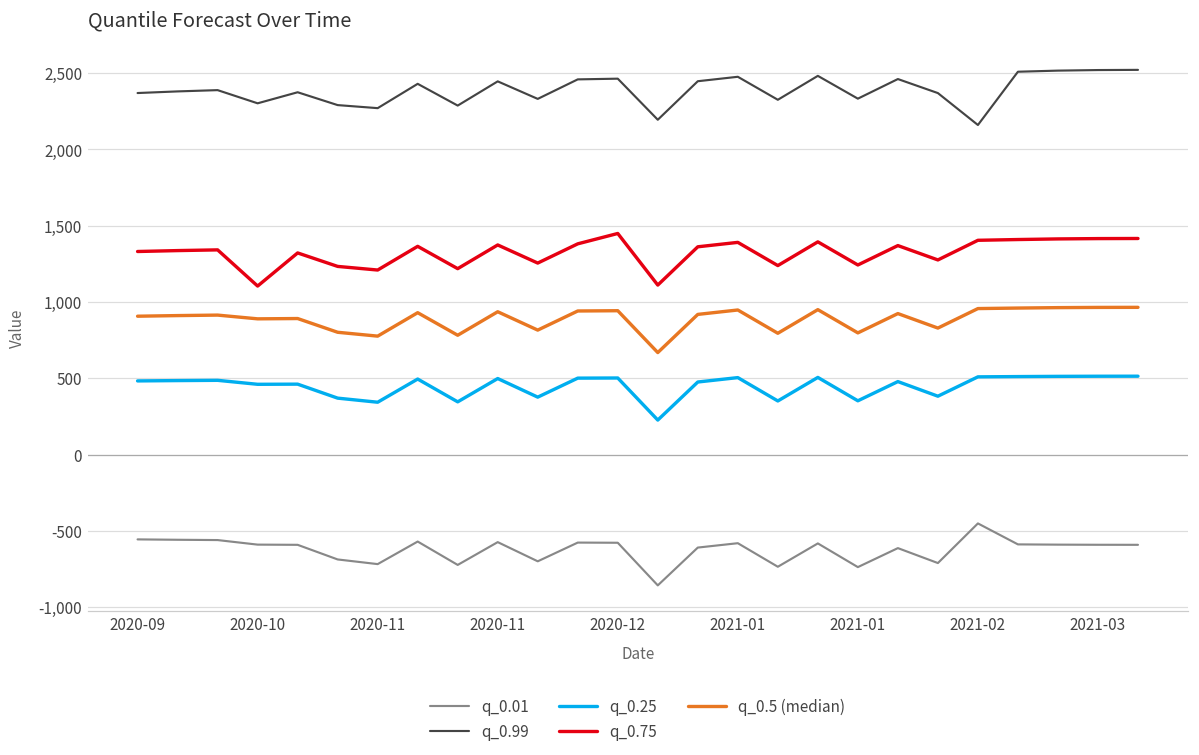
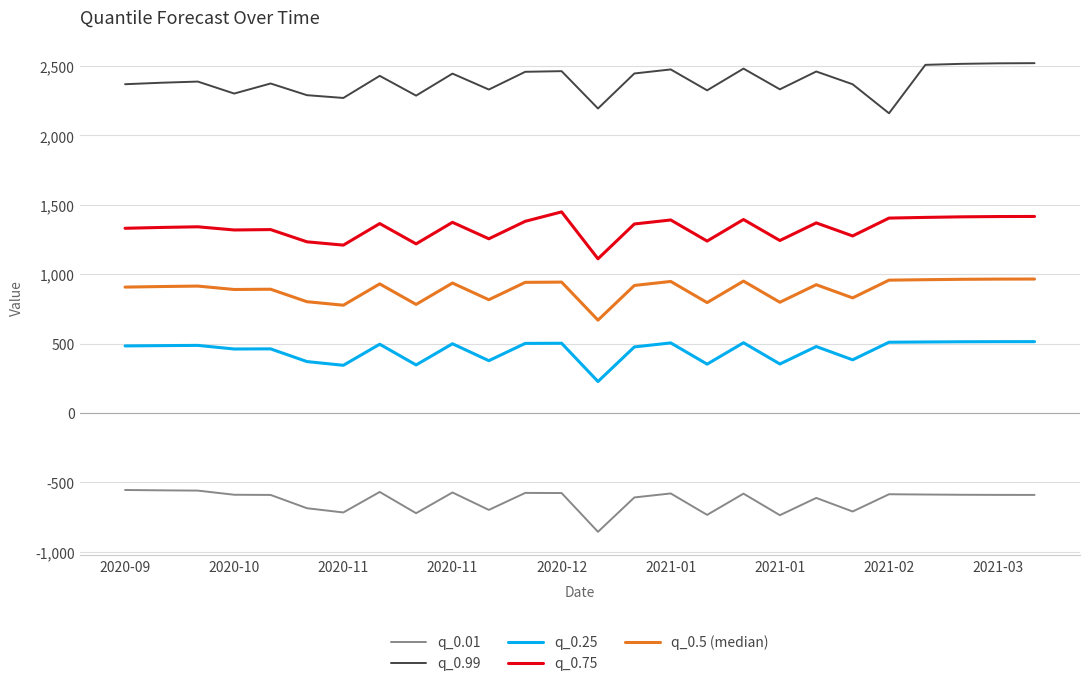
  {
    "q_0.01": {
      "2020-09": "-560",
      "2020-10": "-590",
      "2020-12": "-580",
-     "2021-02": "-450",
+     "2021-02": "-590",
      "2021-03": "-590"
    },
    "q_0.99": {
      "2020-09": "2,370",
      "2020-10": "2,300",
      "2020-12": "2,460",
      "2021-02": "2,160",
      "2021-03": "2,520"
    },
    "q_0.25": {
      "2020-09": "480",
      "2020-10": "460",
      "2020-12": "500",
      "2021-02": "510",
      "2021-03": "510"
    },
    "q_0.75": {
      "2020-09": "1,330",
-     "2020-10": "1,100",
+     "2020-10": "1,320",
      "2020-12": "1,450",
      "2021-02": "1,400",
      "2021-03": "1,420"
    },
    "q_0.5 (median)": {
      "2020-09": "910",
      "2020-10": "890",
      "2020-12": "940",
      "2021-02": "960",
      "2021-03": "960"
    }
  }
